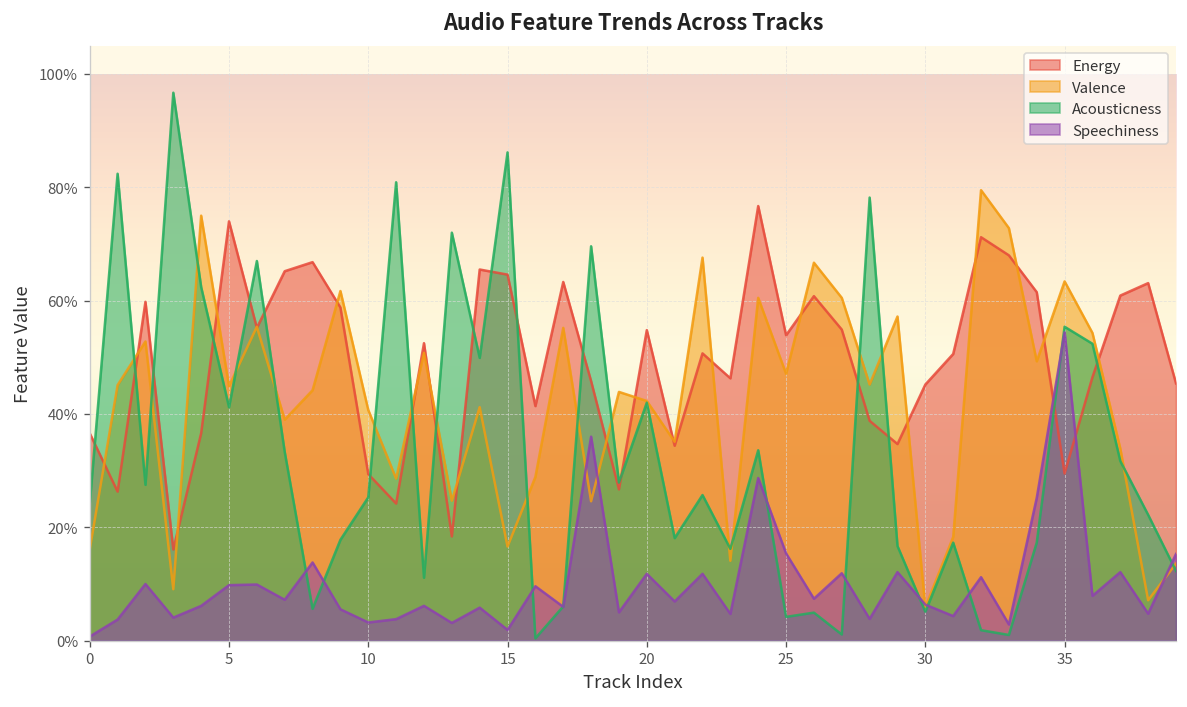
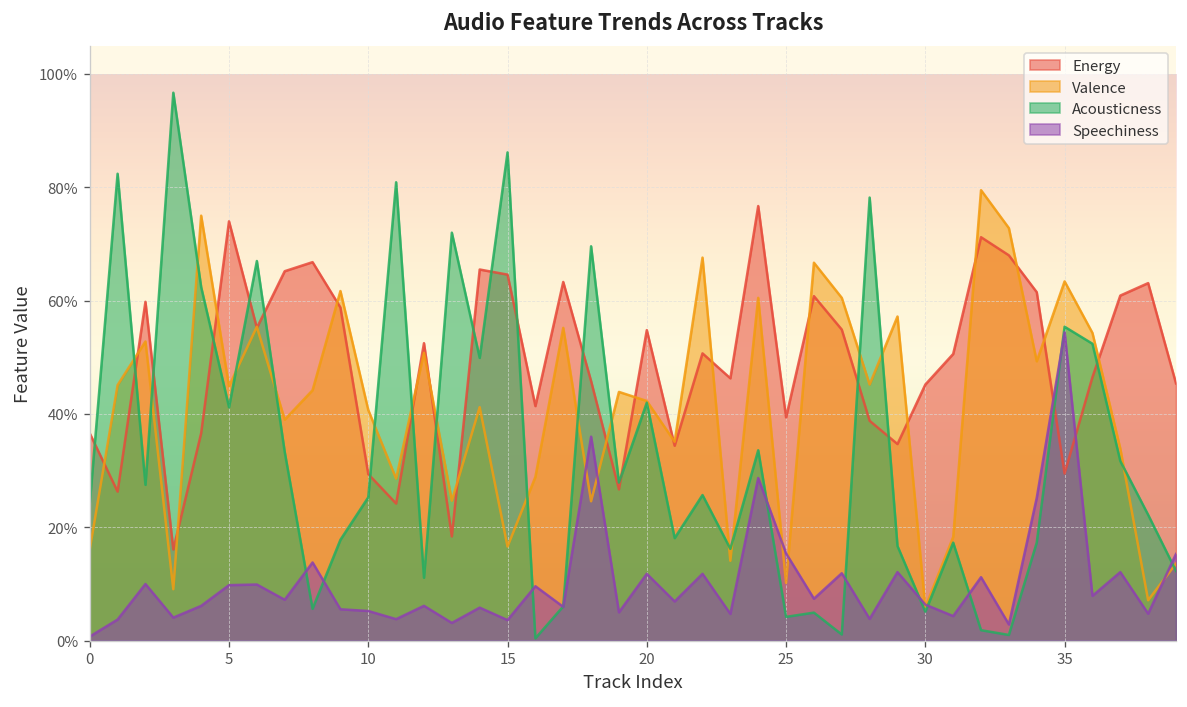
  {
    "Energy": {
      "0": "37%",
      "5": "74%",
      "10": "29%",
      "15": "65%",
      "20": "55%",
-     "25": "54%",
+     "25": "39%",
      "30": "45%",
      "35": "30%"
    },
    "Valence": {
      "0": "16%",
      "5": "45%",
      "10": "41%",
      "15": "17%",
-     "25": "47%",
+     "25": "10%",
      "35": "63%"
    },
    "Acousticness": {
      "0": "24%",
      "5": "41%",
      "10": "25%",
      "15": "86%",
      "25": "4%",
      "30": "5%",
      "35": "55%"
    },
    "Speechiness": {
      "0": "1%",
      "5": "10%",
-     "10": "3%",
-     "15": "2%",
+     "10": "5%",
+     "15": "4%",
      "20": "12%",
      "25": "15%",
      "35": "54%"
    }
  }
